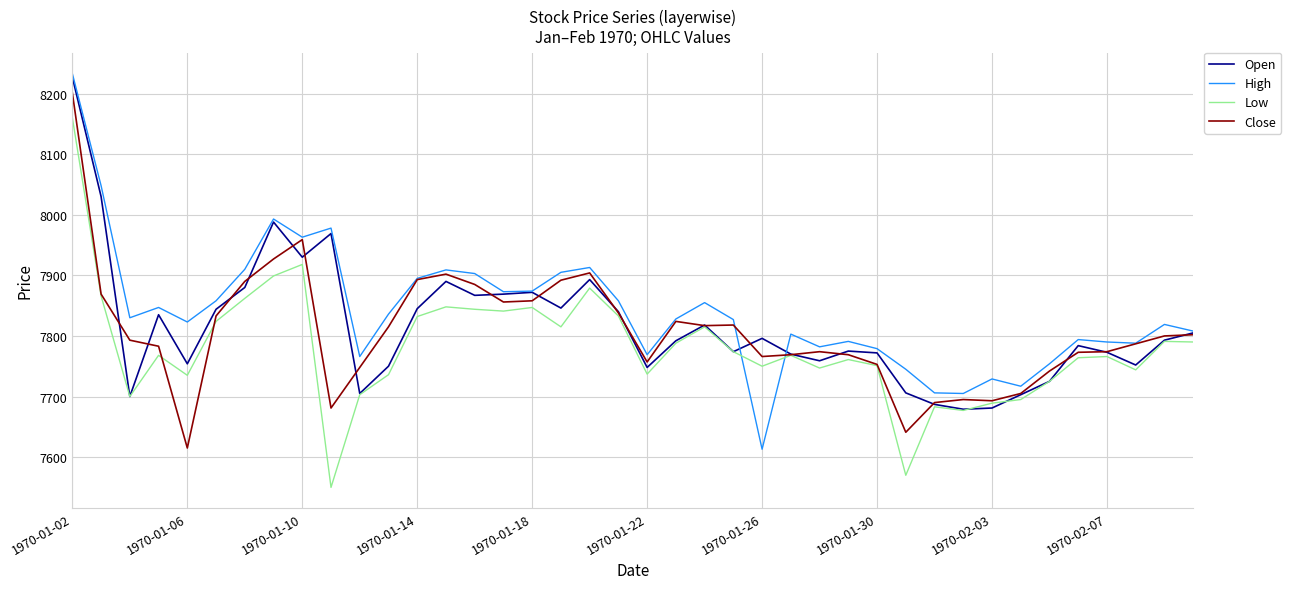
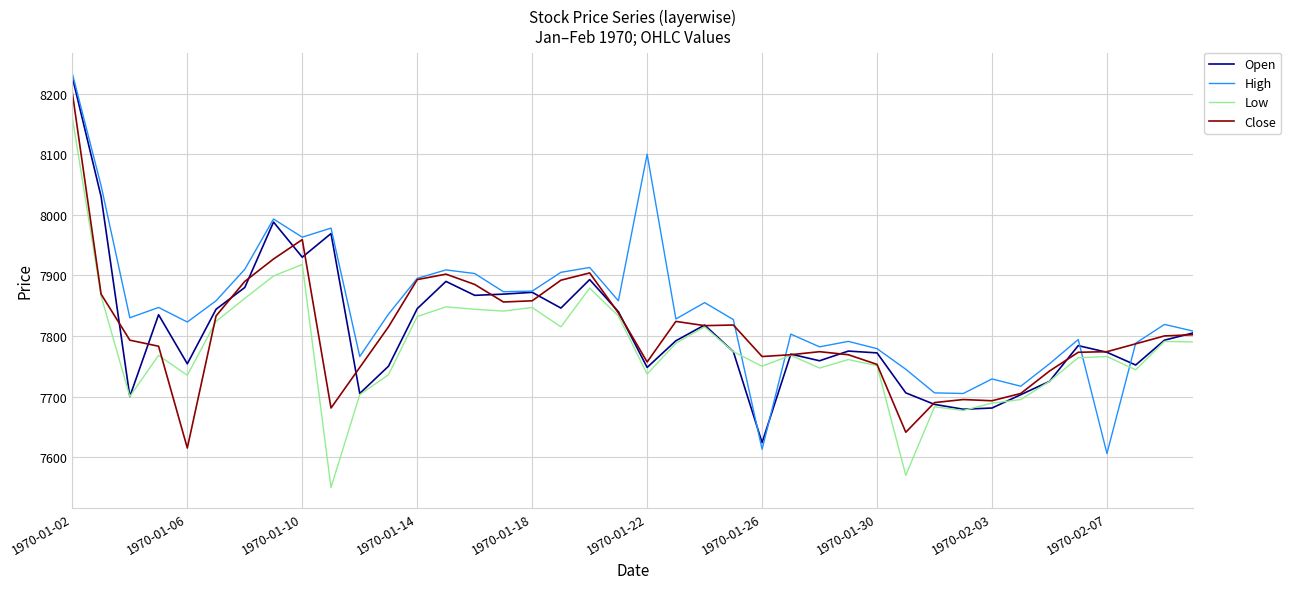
  {
    "Open": {
      "1970-01-02": 8230,
      "1970-01-06": 7750,
      "1970-01-10": 7930,
      "1970-01-14": 7850,
      "1970-01-22": 7750,
-     "1970-01-26": 7800,
+     "1970-01-26": 7620,
      "1970-01-30": 7770,
      "1970-02-03": 7680
    },
    "High": {
      "1970-01-02": 8230,
      "1970-01-06": 7820,
-     "1970-01-22": 7770,
+     "1970-01-22": 8100,
      "1970-01-26": 7610,
      "1970-01-30": 7780,
      "1970-02-03": 7730,
-     "1970-02-07": 7790
+     "1970-02-07": 7610
    },
    "Low": {
      "1970-01-02": 8160,
      "1970-01-06": 7740,
      "1970-01-10": 7920,
      "1970-01-14": 7830,
      "1970-01-18": 7850,
      "1970-01-22": 7740,
      "1970-01-26": 7750,
      "1970-02-07": 7770
    },
    "Close": {
      "1970-01-02": 8200,
      "1970-01-06": 7620,
      "1970-01-18": 7860,
      "1970-01-22": 7760,
      "1970-01-26": 7770
    }
  }
